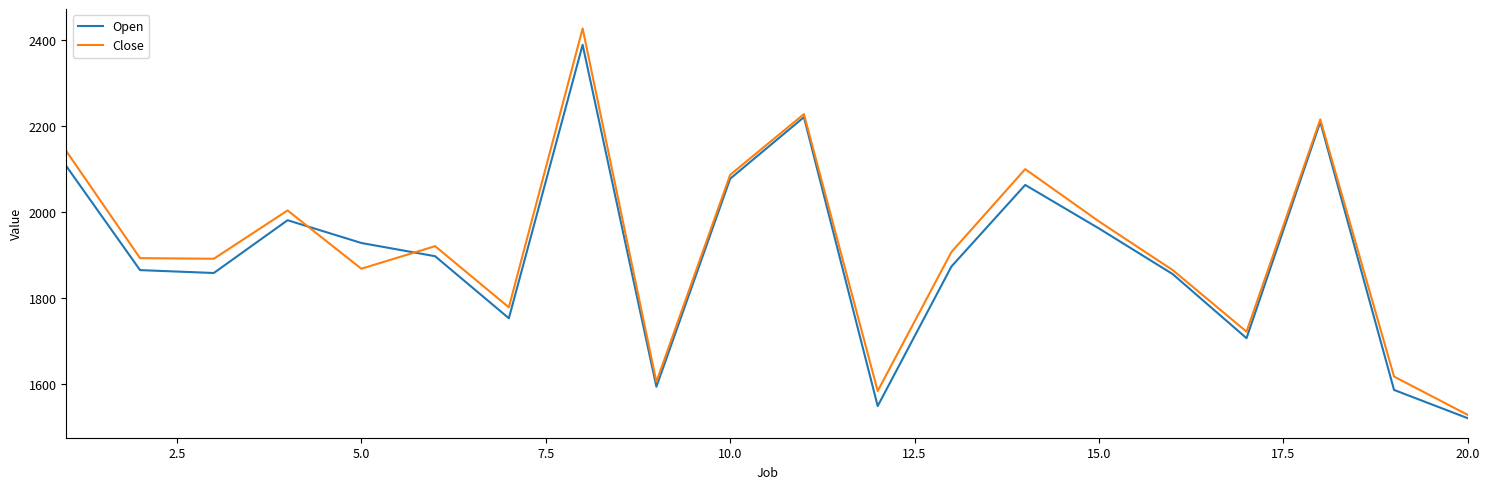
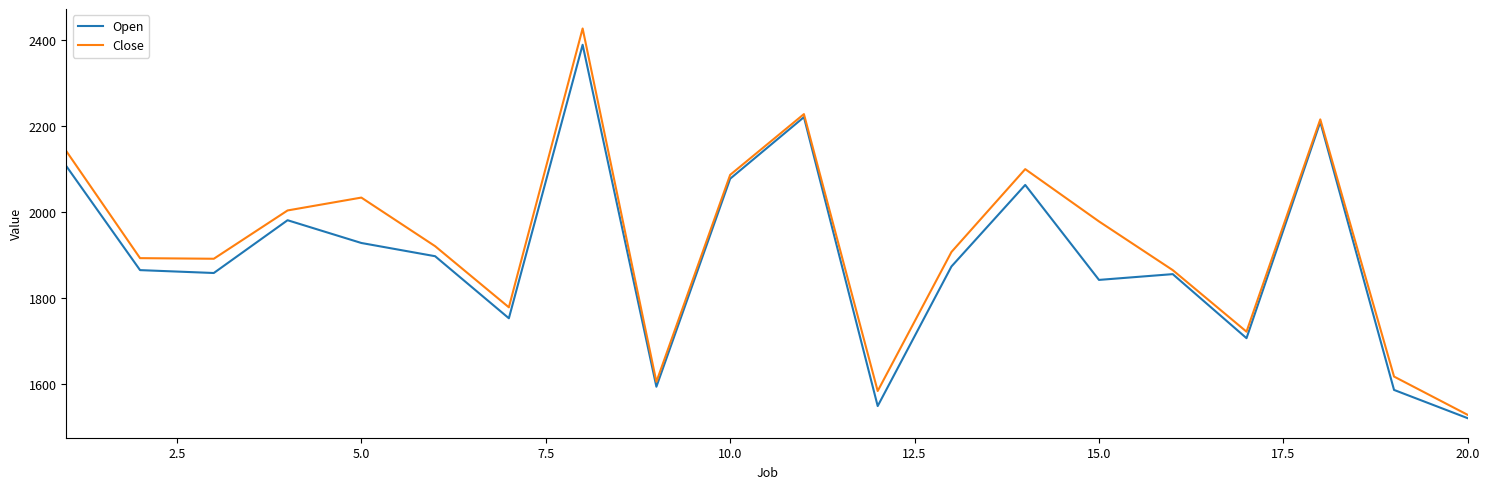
  {
    "Open": {
      "5.0": 1930,
      "10.0": 2080,
-     "15.0": 1960,
+     "15.0": 1840,
      "20.0": 1520
    },
    "Close": {
-     "5.0": 1870,
+     "5.0": 2030,
      "10.0": 2090,
      "15.0": 1980,
      "20.0": 1530
    }
  }
